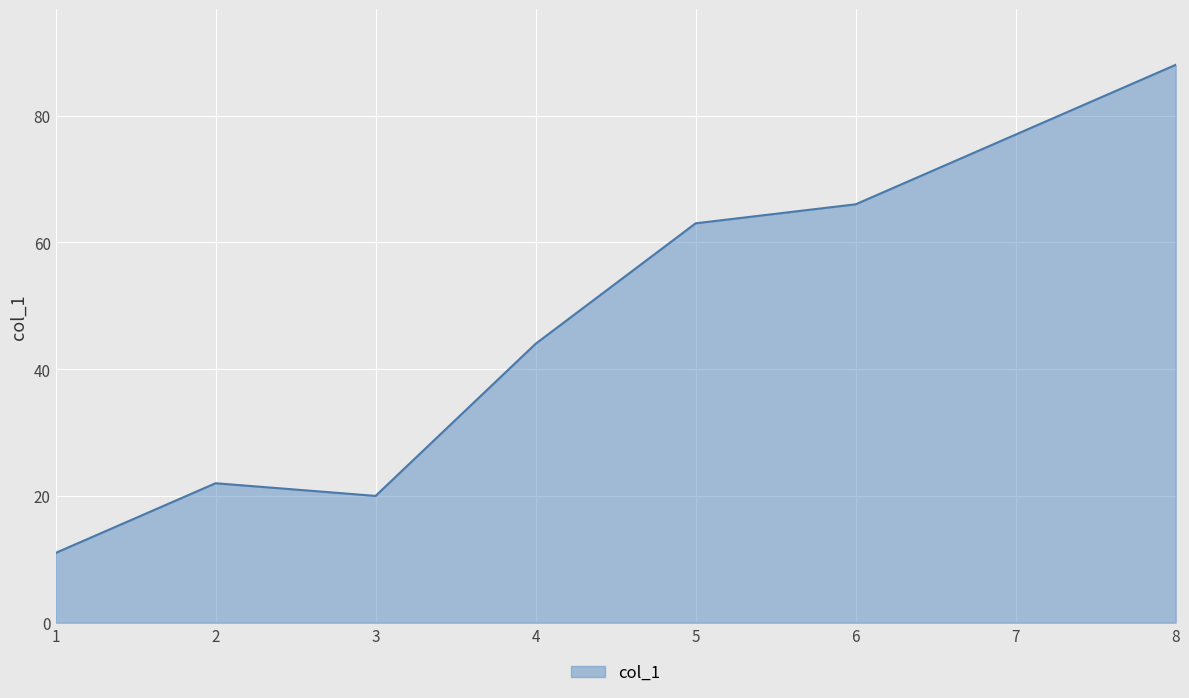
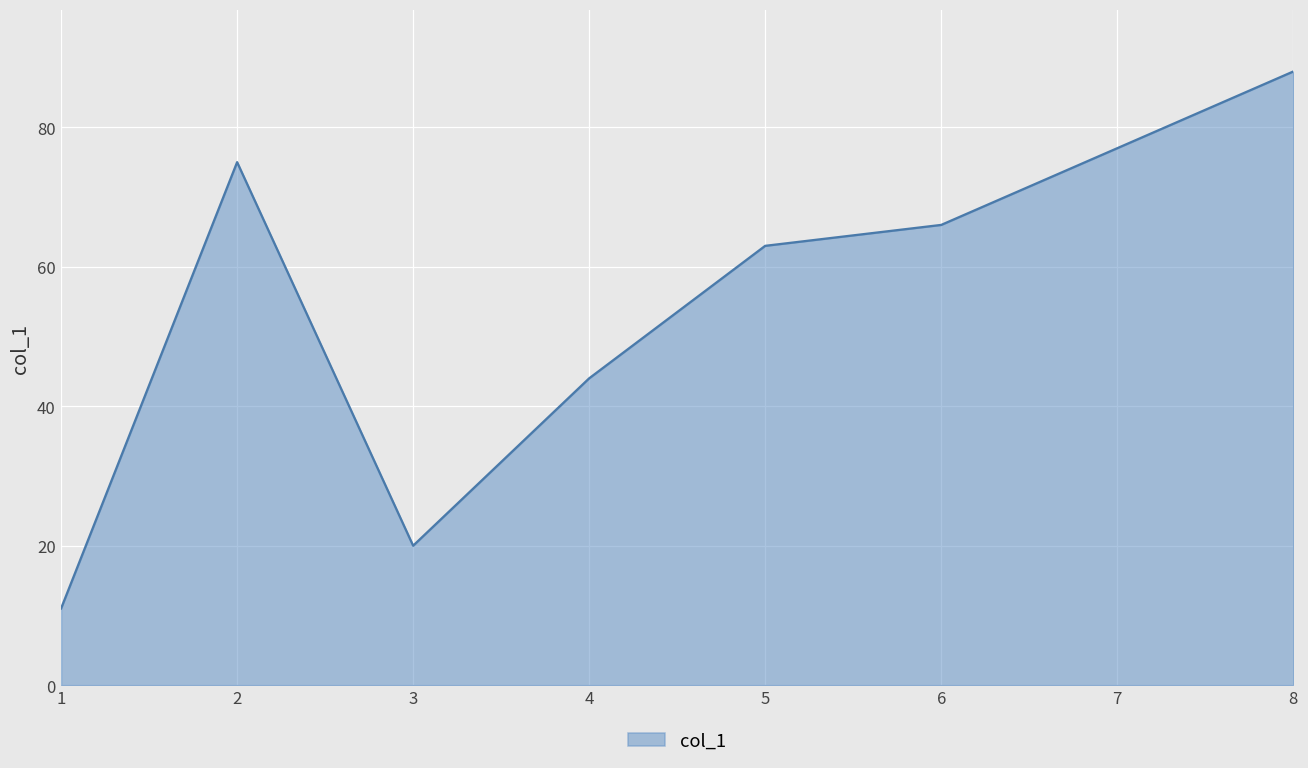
  {
    "1": 11,
-   "2": 22,
+   "2": 75,
    "3": 20,
    "4": 44,
    "5": 63,
    "6": 66,
    "7": 77,
    "8": 88
  }
